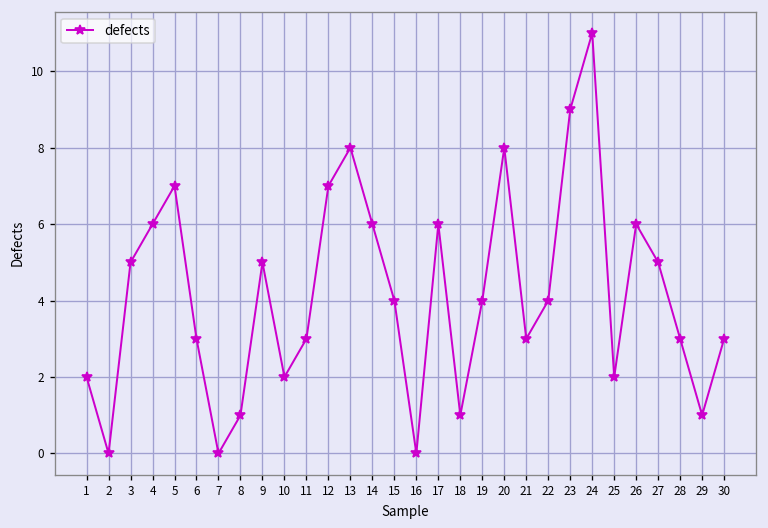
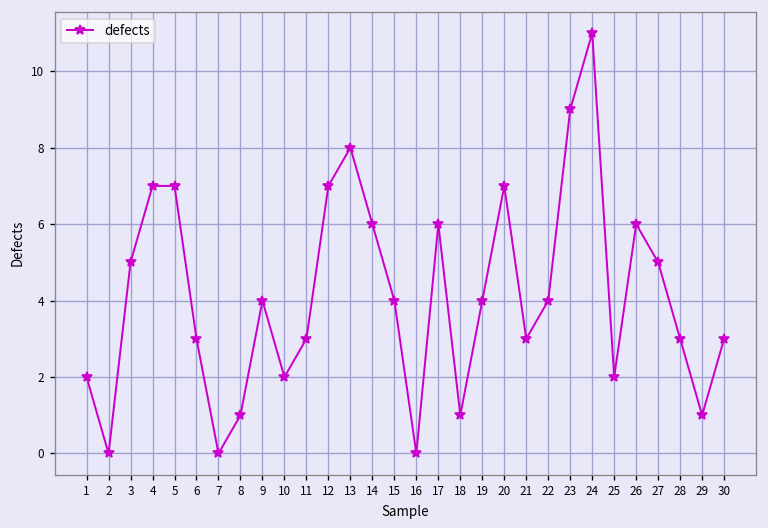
  {
    "1": 2,
    "2": 0,
    "3": 5,
-   "4": 6,
+   "4": 7,
    "5": 7,
    "6": 3,
    "7": 0,
    "8": 1,
-   "9": 5,
+   "9": 4,
    "10": 2,
    "11": 3,
    "12": 7,
    "13": 8,
    "14": 6,
    "15": 4,
    "16": 0,
    "17": 6,
    "18": 1,
    "19": 4,
-   "20": 8,
+   "20": 7,
    "21": 3,
    "22": 4,
    "23": 9,
    "24": 11,
    "25": 2,
    "26": 6,
    "27": 5,
    "28": 3,
    "29": 1,
    "30": 3
  }
